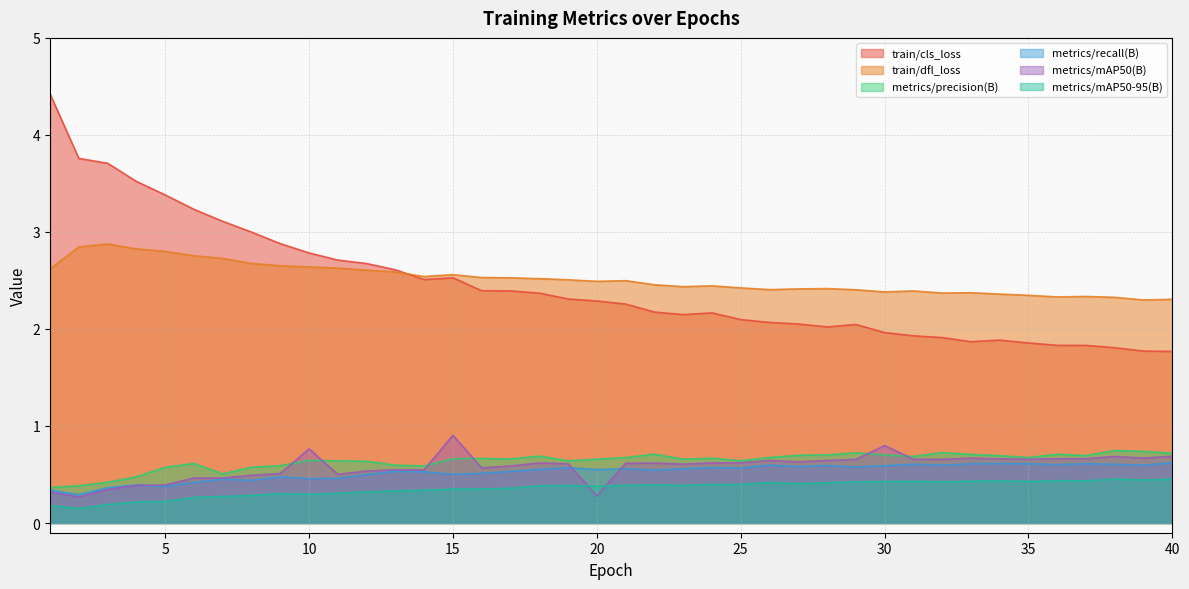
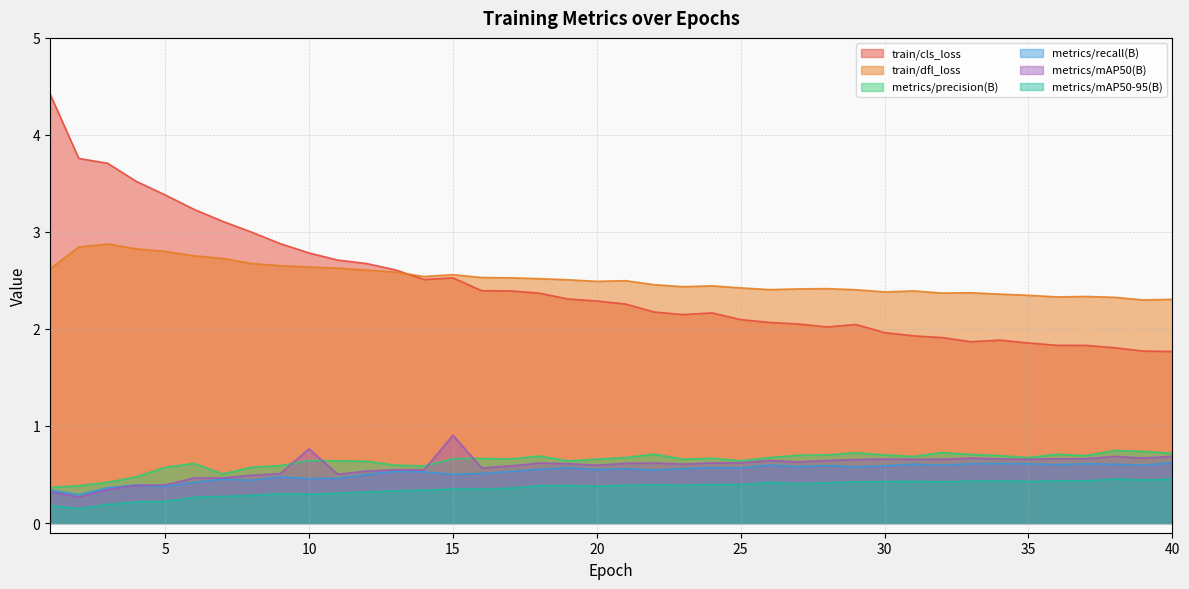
  {
    "metrics/mAP50(B)": {
      "10": 0.8,
      "15": 0.9,
-     "20": 0.3,
-     "30": 0.8,
+     "20": 0.6,
+     "30": 0.7,
      "40": 0.7
    }
  }
